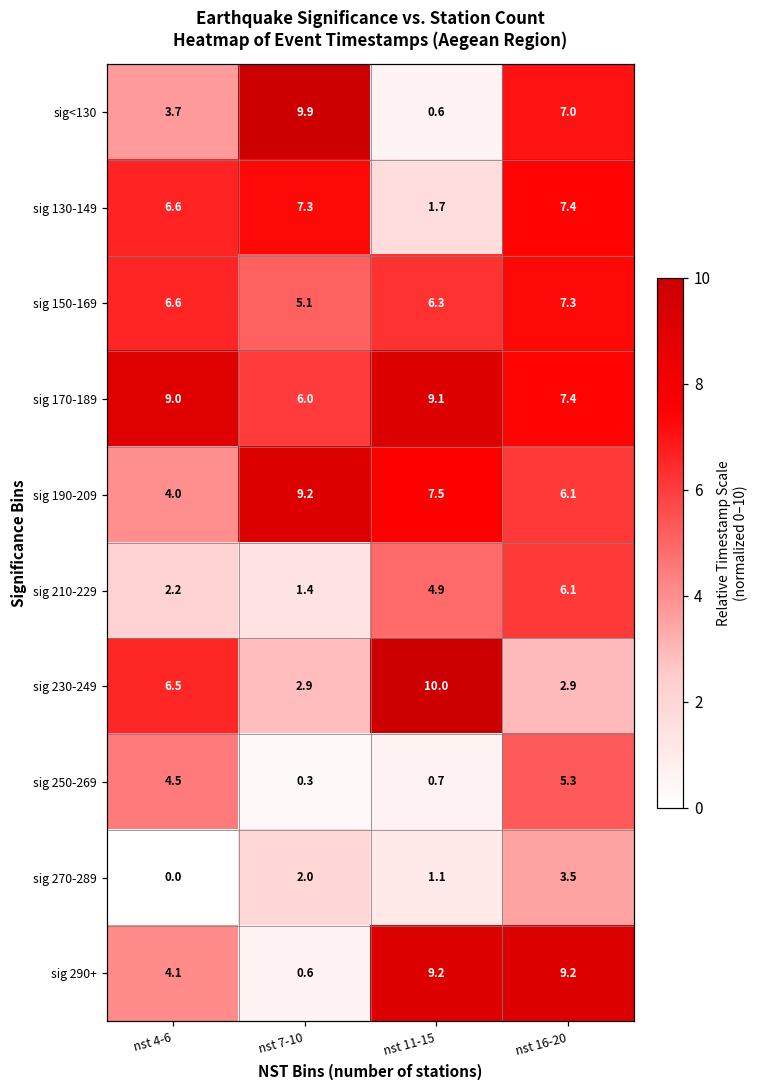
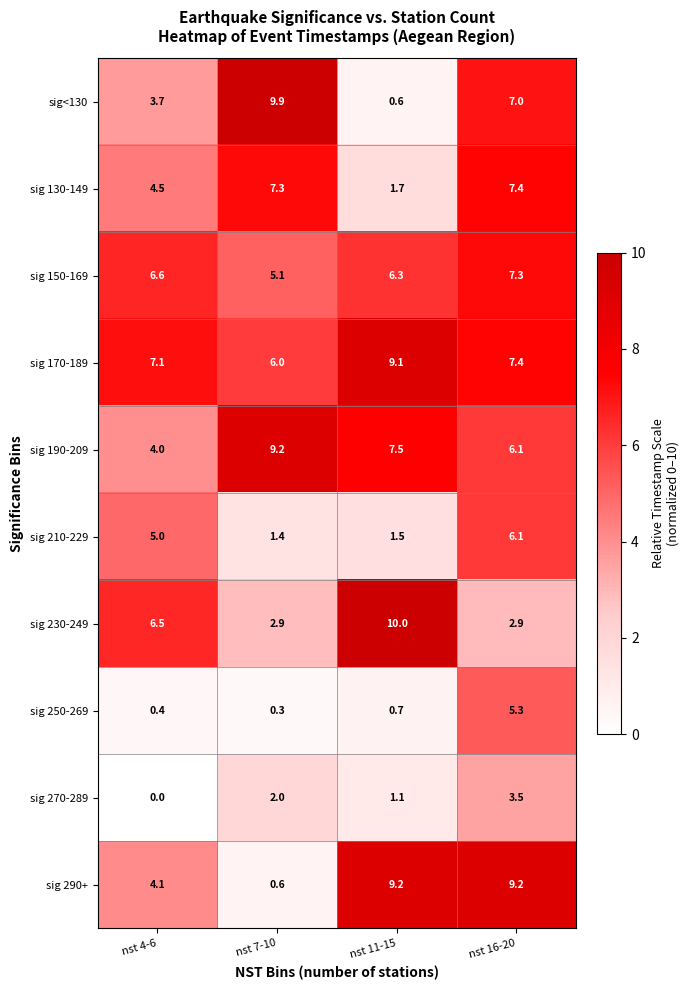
  {
    "sig<130": {
      "nst 4-6": 3.7,
      "nst 7-10": 9.9,
      "nst 11-15": 0.6,
      "nst 16-20": 7.0
    },
    "sig 130-149": {
-     "nst 4-6": 6.6,
+     "nst 4-6": 4.5,
      "nst 7-10": 7.3,
      "nst 11-15": 1.7,
      "nst 16-20": 7.4
    },
    "sig 150-169": {
      "nst 4-6": 6.6,
      "nst 7-10": 5.1,
      "nst 11-15": 6.3,
      "nst 16-20": 7.3
    },
    "sig 170-189": {
-     "nst 4-6": 9.0,
+     "nst 4-6": 7.1,
      "nst 7-10": 6.0,
      "nst 11-15": 9.1,
      "nst 16-20": 7.4
    },
    "sig 190-209": {
      "nst 4-6": 4.0,
      "nst 7-10": 9.2,
      "nst 11-15": 7.5,
      "nst 16-20": 6.1
    },
    "sig 210-229": {
-     "nst 4-6": 2.2,
+     "nst 4-6": 5.0,
      "nst 7-10": 1.4,
-     "nst 11-15": 4.9,
+     "nst 11-15": 1.5,
      "nst 16-20": 6.1
    },
    "sig 230-249": {
      "nst 4-6": 6.5,
      "nst 7-10": 2.9,
      "nst 11-15": 10.0,
      "nst 16-20": 2.9
    },
    "sig 250-269": {
-     "nst 4-6": 4.5,
+     "nst 4-6": 0.4,
      "nst 7-10": 0.3,
      "nst 11-15": 0.7,
      "nst 16-20": 5.3
    },
    "sig 270-289": {
      "nst 4-6": 0.0,
      "nst 7-10": 2.0,
      "nst 11-15": 1.1,
      "nst 16-20": 3.5
    },
    "sig 290+": {
      "nst 4-6": 4.1,
      "nst 7-10": 0.6,
      "nst 11-15": 9.2,
      "nst 16-20": 9.2
    }
  }
